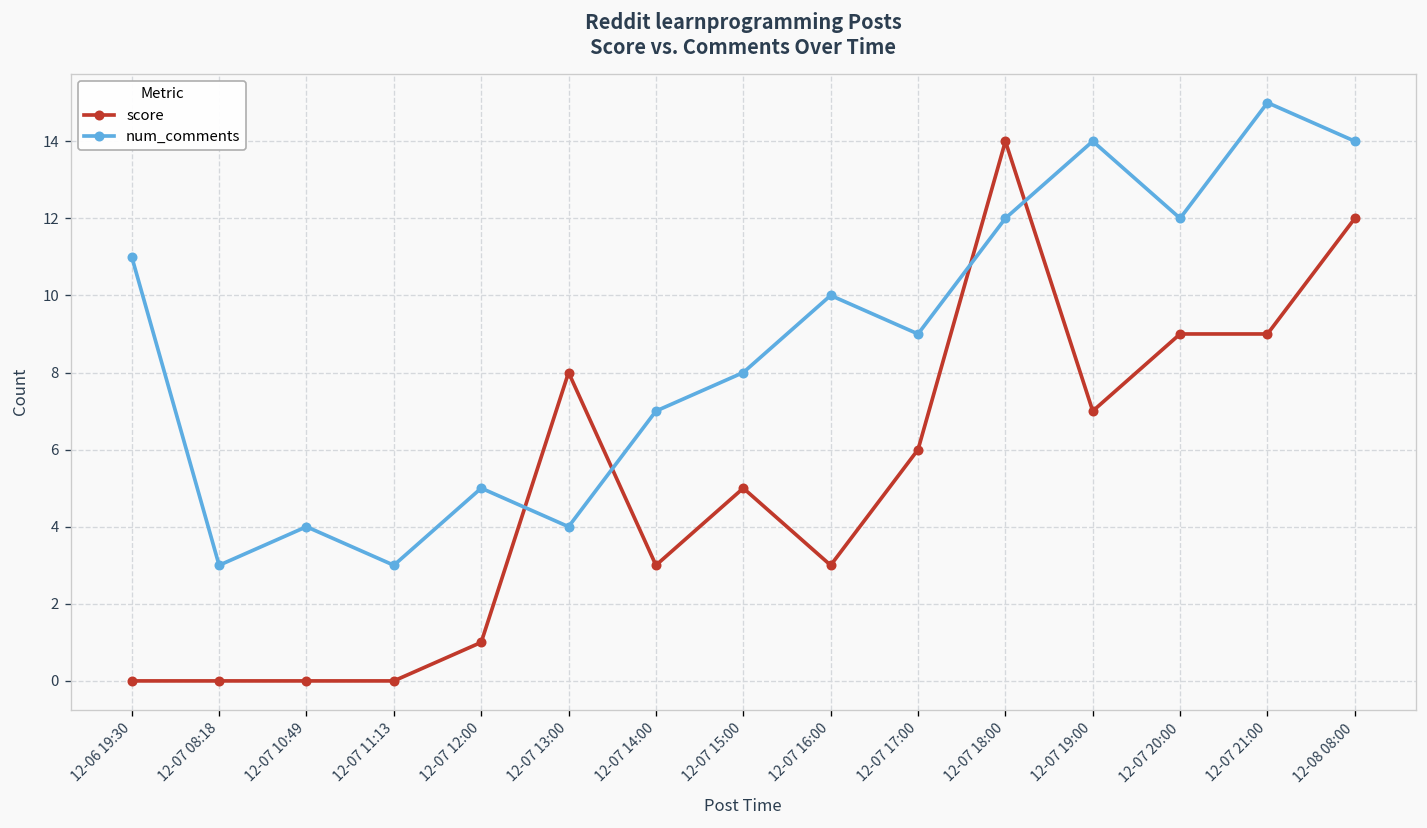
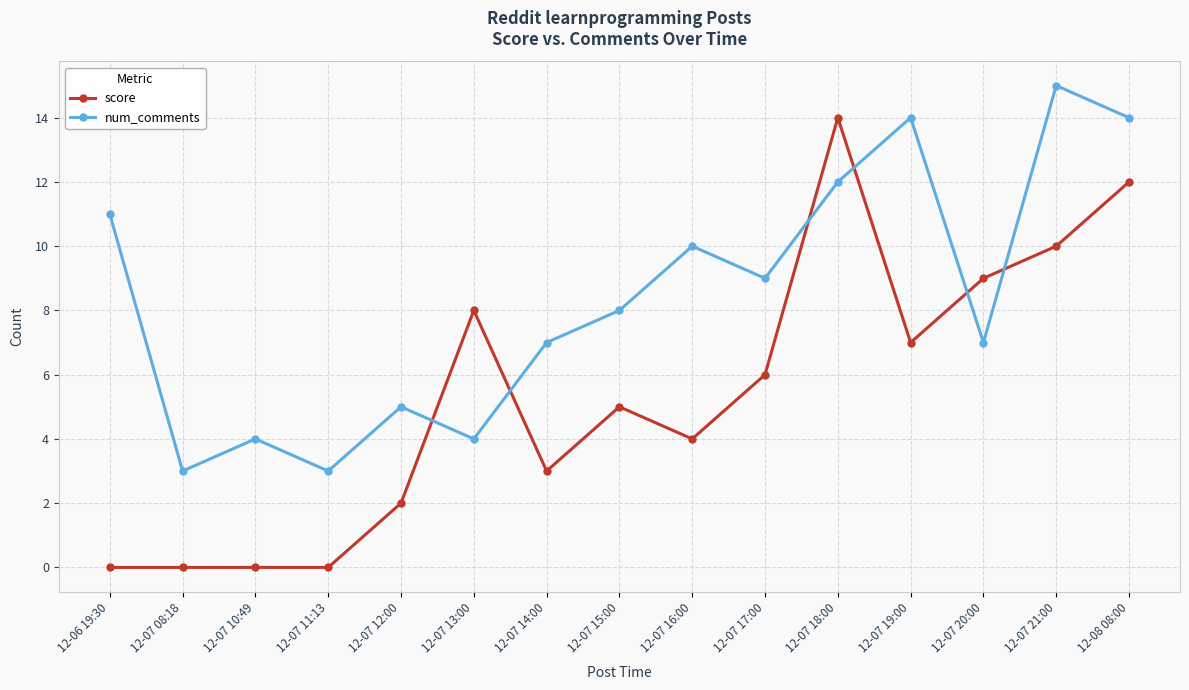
  {
    "score": {
      "12-06 19:30": 0,
      "12-07 08:18": 0,
      "12-07 10:49": 0,
      "12-07 11:13": 0,
-     "12-07 12:00": 1,
+     "12-07 12:00": 2,
      "12-07 13:00": 8,
      "12-07 14:00": 3,
      "12-07 15:00": 5,
-     "12-07 16:00": 3,
+     "12-07 16:00": 4,
      "12-07 17:00": 6,
      "12-07 18:00": 14,
      "12-07 19:00": 7,
      "12-07 20:00": 9,
-     "12-07 21:00": 9,
+     "12-07 21:00": 10,
      "12-08 08:00": 12
    },
    "num_comments": {
      "12-06 19:30": 11,
      "12-07 08:18": 3,
      "12-07 10:49": 4,
      "12-07 11:13": 3,
      "12-07 12:00": 5,
      "12-07 13:00": 4,
      "12-07 14:00": 7,
      "12-07 15:00": 8,
      "12-07 16:00": 10,
      "12-07 17:00": 9,
      "12-07 18:00": 12,
      "12-07 19:00": 14,
-     "12-07 20:00": 12,
+     "12-07 20:00": 7,
      "12-07 21:00": 15,
      "12-08 08:00": 14
    }
  }
